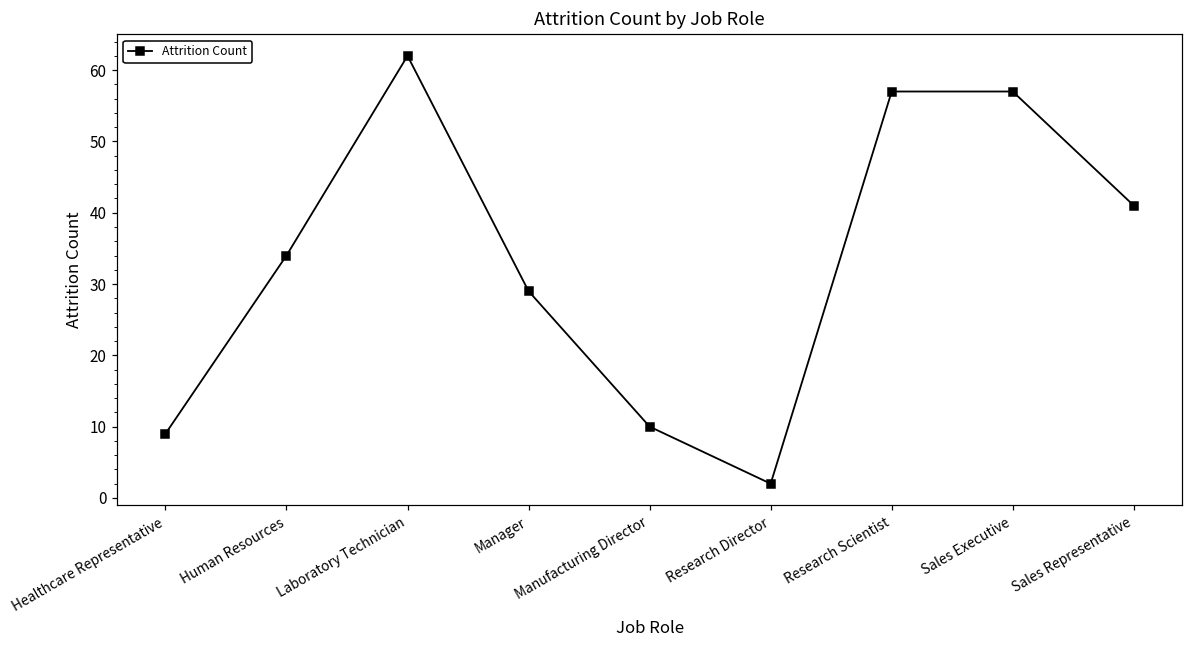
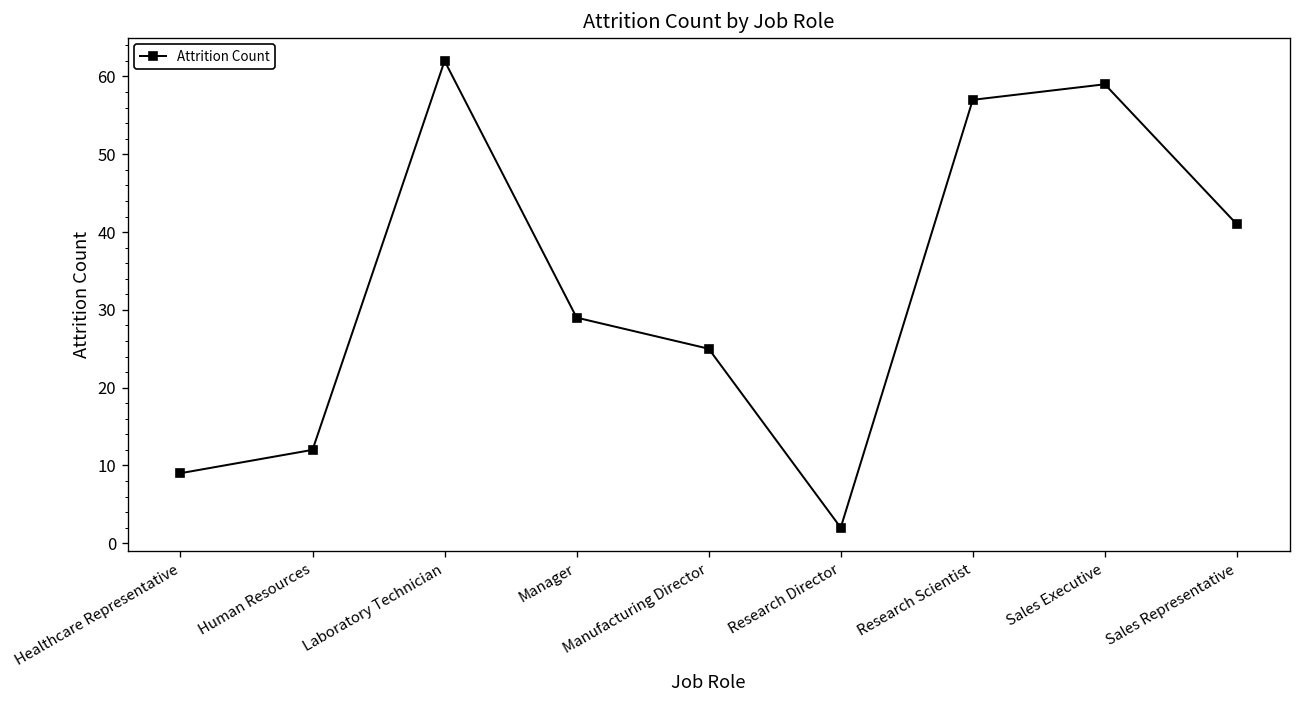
  {
    "Healthcare Representative": 9,
-   "Human Resources": 34,
+   "Human Resources": 12,
    "Laboratory Technician": 62,
    "Manager": 29,
-   "Manufacturing Director": 10,
+   "Manufacturing Director": 25,
    "Research Director": 2,
    "Research Scientist": 57,
-   "Sales Executive": 57,
+   "Sales Executive": 59,
    "Sales Representative": 41
  }
